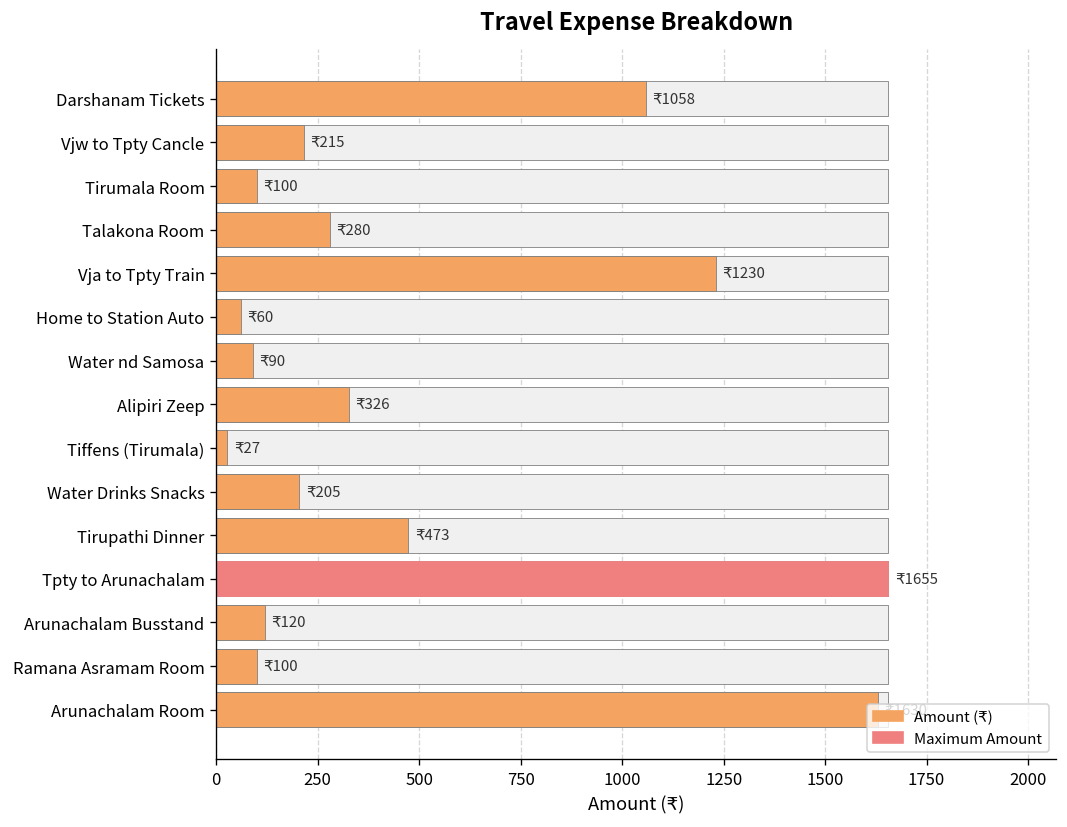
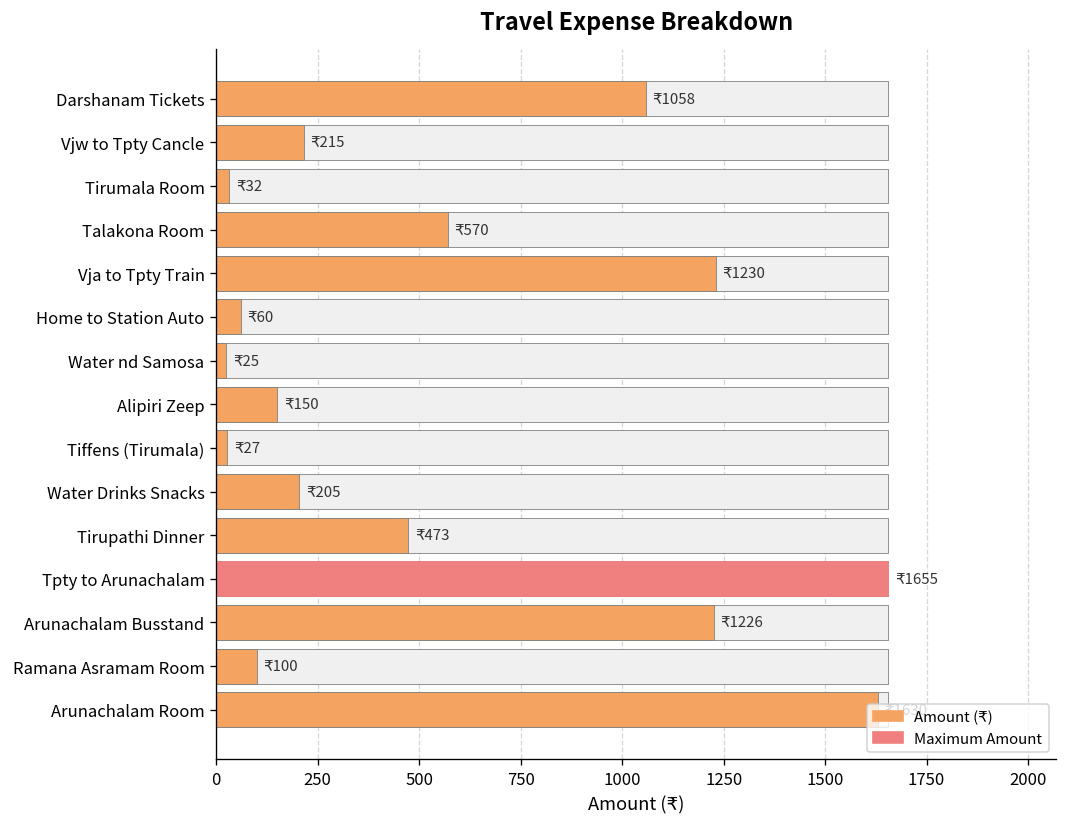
  {
    "Amount (₹)": {
-     "Tirumala Room": 100,
-     "Talakona Room": 280,
-     "Water nd Samosa": 90,
-     "Alipiri Zeep": 326,
+     "Tirumala Room": 32,
+     "Talakona Room": 570,
+     "Water nd Samosa": 25,
+     "Alipiri Zeep": 150,
      "Tpty to Arunachalam": 1655,
-     "Arunachalam Busstand": 120
+     "Arunachalam Busstand": 1226
    }
  }
